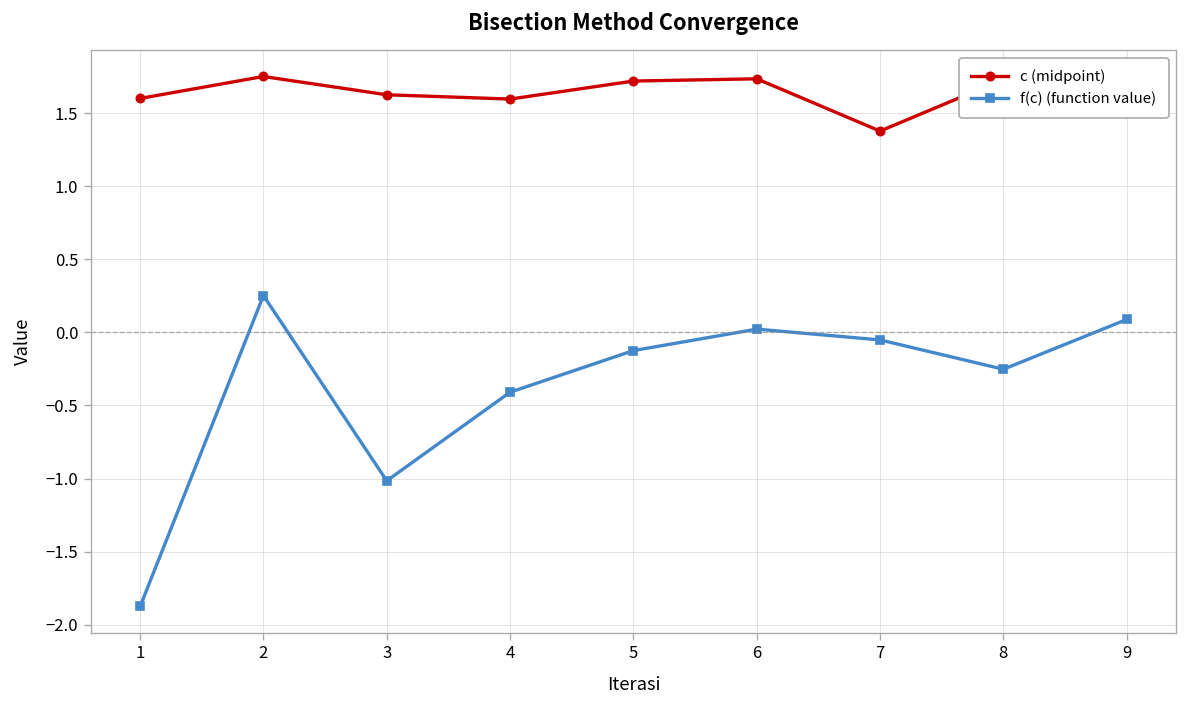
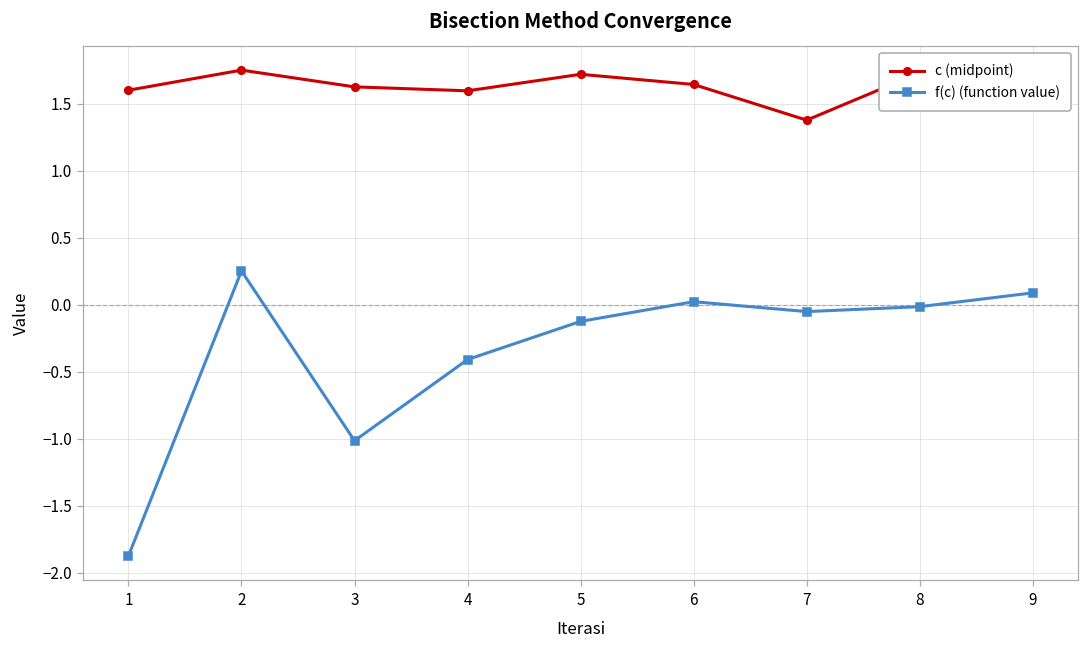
  {
    "c (midpoint)": {
      "1": 1.60,
      "2": 1.75,
      "3": 1.63,
      "4": 1.60,
      "5": 1.72,
-     "6": 1.73,
+     "6": 1.64,
      "7": 1.38
    },
    "f(c) (function value)": {
      "1": -1.88,
      "2": 0.25,
      "3": -1.02,
      "4": -0.41,
      "5": -0.12,
      "6": 0.02,
      "7": -0.05,
-     "8": -0.25,
+     "8": -0.01,
      "9": 0.09
    }
  }
